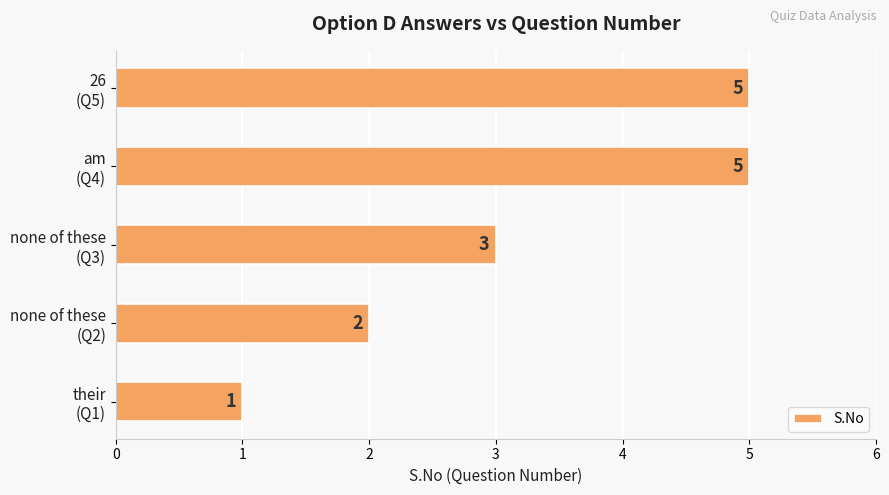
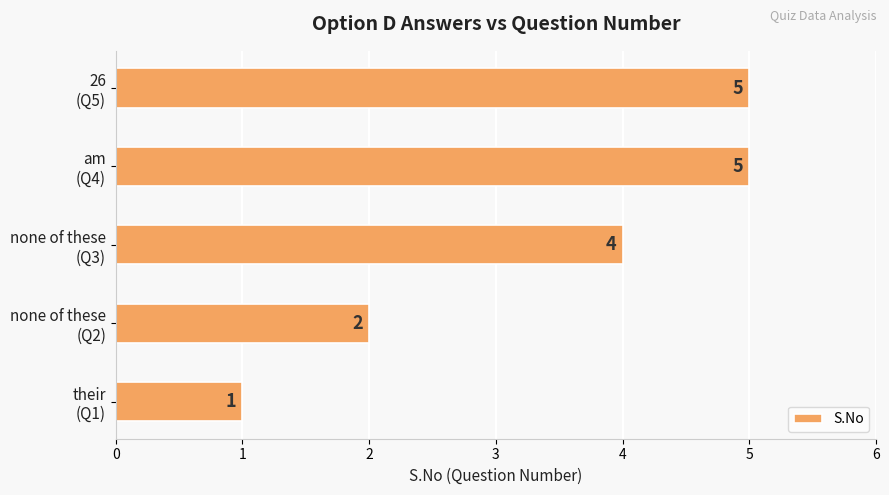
  {
    "26 (Q5)": 5,
    "am (Q4)": 5,
-   "none of these (Q3)": 3,
+   "none of these (Q3)": 4,
    "none of these (Q2)": 2,
    "their (Q1)": 1
  }
